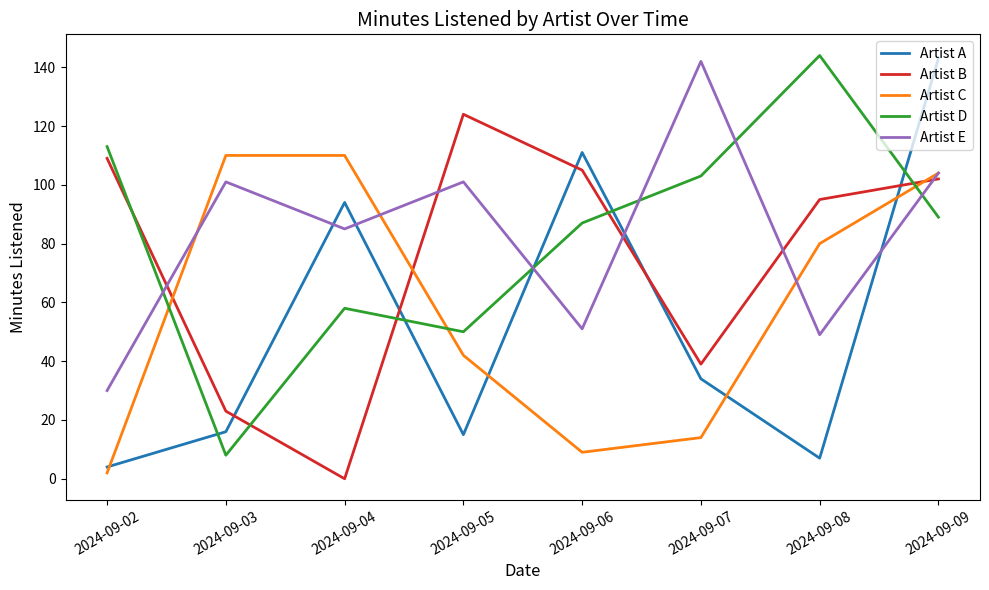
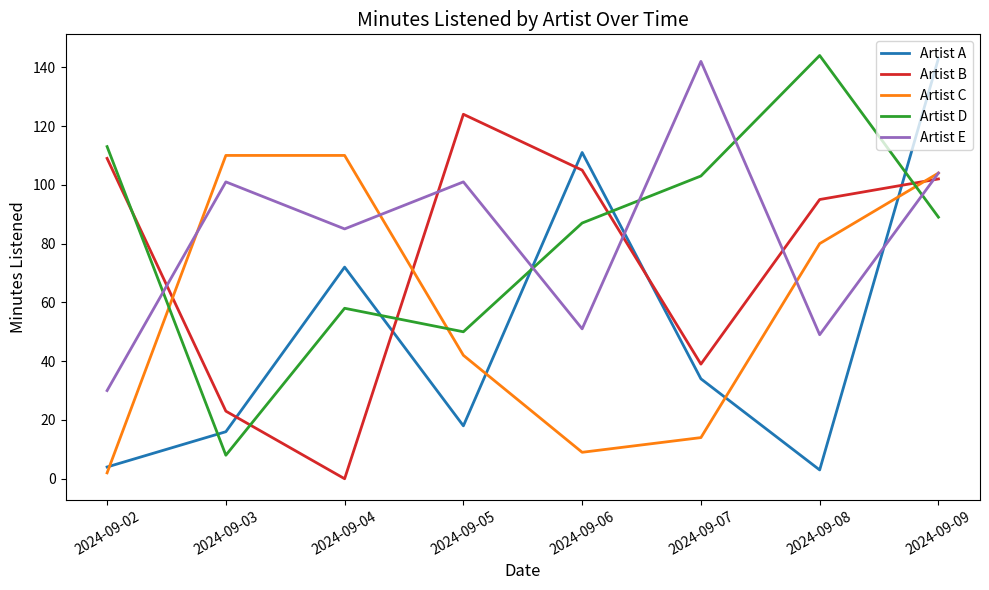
  {
    "Artist A": {
      "2024-09-02": 4,
      "2024-09-03": 16,
-     "2024-09-04": 94,
-     "2024-09-05": 15,
+     "2024-09-04": 72,
+     "2024-09-05": 18,
      "2024-09-06": 111,
      "2024-09-07": 34,
-     "2024-09-08": 7
+     "2024-09-08": 3
    },
    "Artist B": {
      "2024-09-02": 109,
      "2024-09-03": 23,
      "2024-09-04": 0,
      "2024-09-05": 124,
      "2024-09-06": 105,
      "2024-09-07": 39,
      "2024-09-08": 95,
      "2024-09-09": 102
    },
    "Artist C": {
      "2024-09-02": 2,
      "2024-09-03": 110,
      "2024-09-04": 110,
      "2024-09-05": 42,
      "2024-09-06": 9,
      "2024-09-07": 14,
      "2024-09-08": 80
    },
    "Artist D": {
      "2024-09-02": 113,
      "2024-09-03": 8,
      "2024-09-04": 58,
      "2024-09-05": 50,
      "2024-09-06": 87,
      "2024-09-07": 103,
      "2024-09-08": 144,
      "2024-09-09": 89
    },
    "Artist E": {
      "2024-09-02": 30,
      "2024-09-03": 101,
      "2024-09-04": 85,
      "2024-09-05": 101,
      "2024-09-06": 51,
      "2024-09-07": 142,
      "2024-09-08": 49
    }
  }
